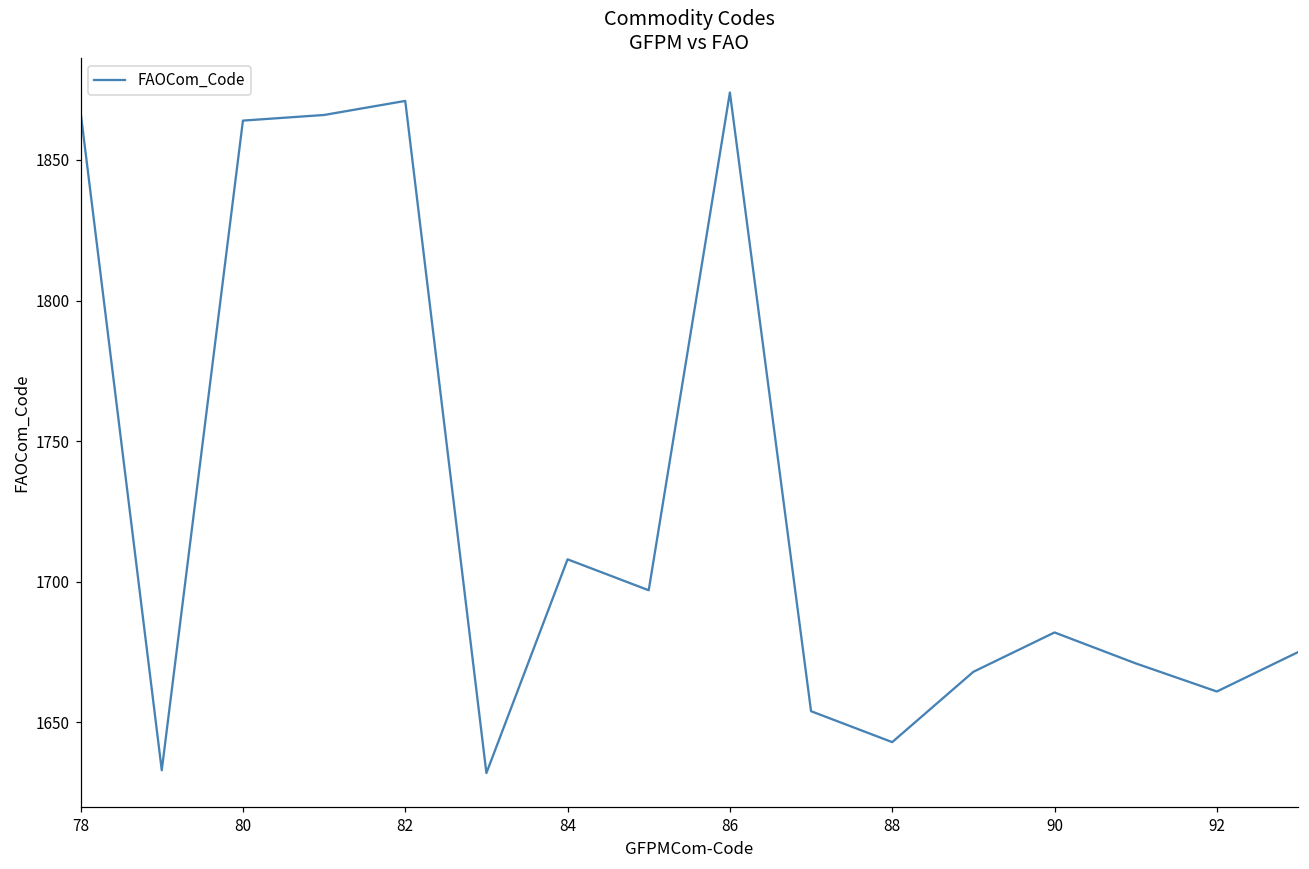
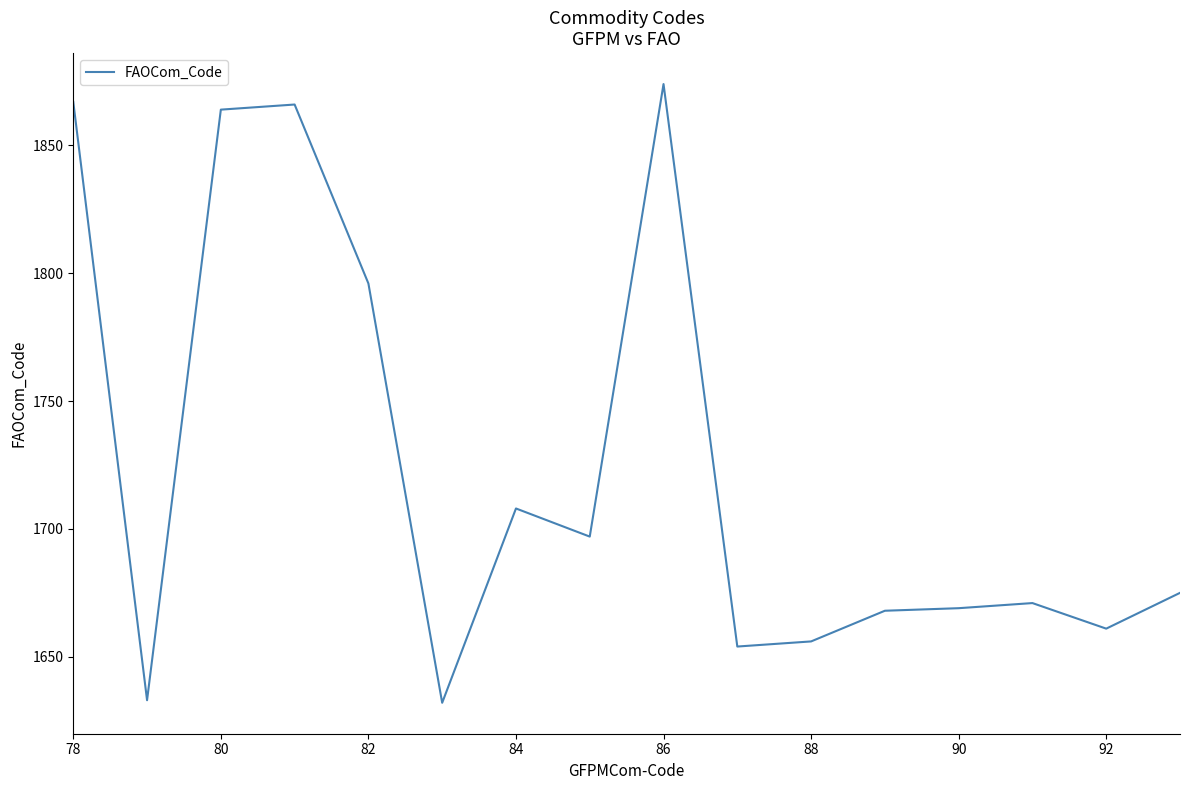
  {
    "78": 1867,
    "80": 1864,
-   "82": 1871,
+   "82": 1796,
    "84": 1708,
    "86": 1874,
-   "88": 1643,
-   "90": 1682,
+   "88": 1656,
+   "90": 1669,
    "92": 1661
  }
